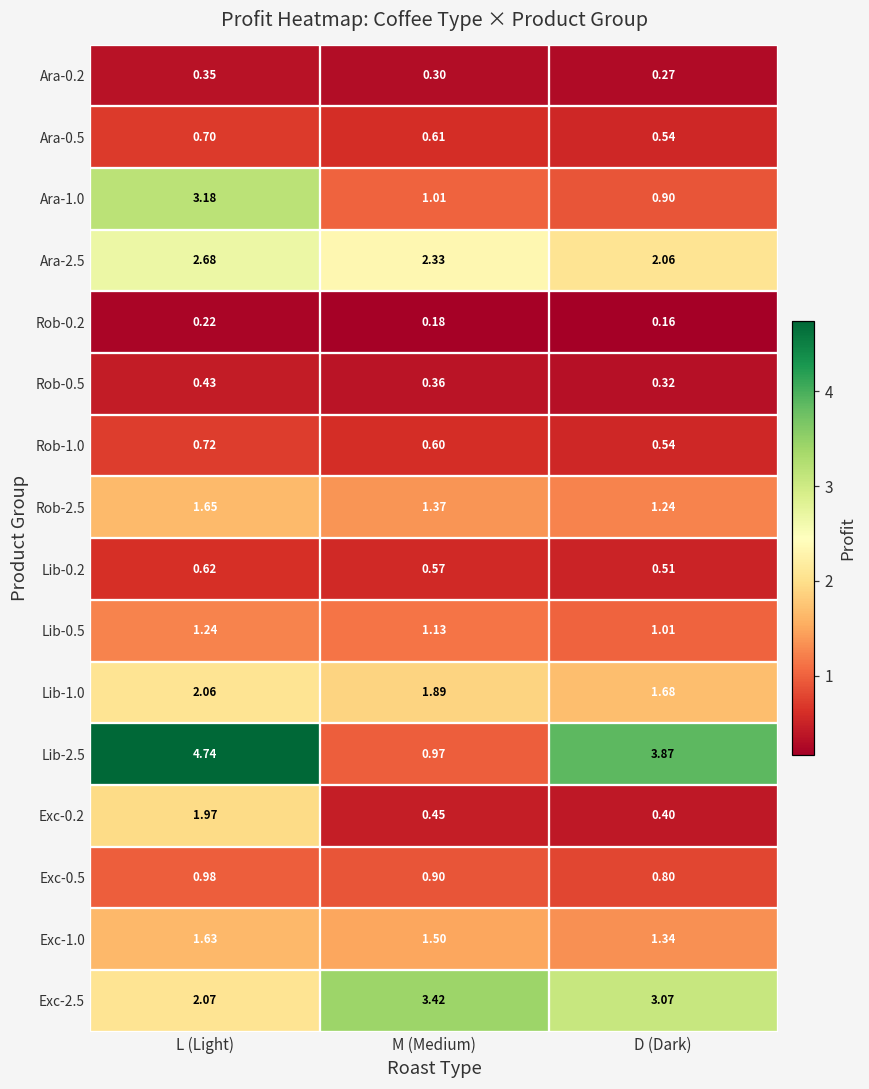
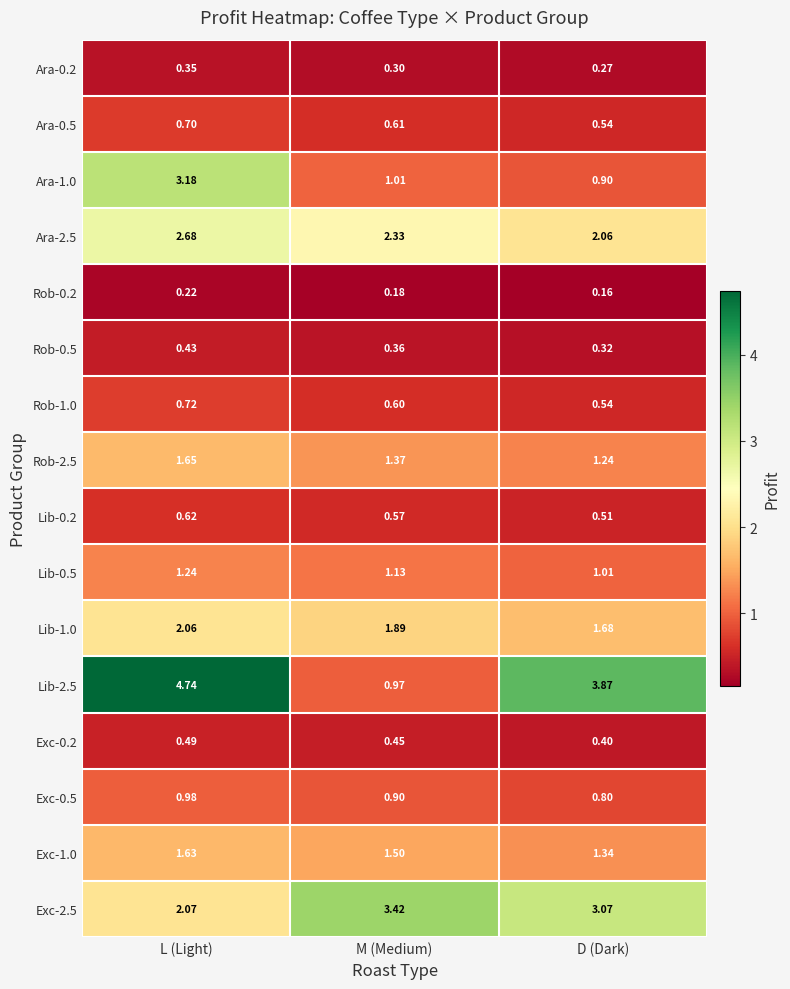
  {
    "Ara-0.2": {
      "L (Light)": 0.35,
      "M (Medium)": 0.30,
      "D (Dark)": 0.27
    },
    "Ara-0.5": {
      "L (Light)": 0.70,
      "M (Medium)": 0.61,
      "D (Dark)": 0.54
    },
    "Ara-1.0": {
      "L (Light)": 3.18,
      "M (Medium)": 1.01,
      "D (Dark)": 0.90
    },
    "Ara-2.5": {
      "L (Light)": 2.68,
      "M (Medium)": 2.33,
      "D (Dark)": 2.06
    },
    "Rob-0.2": {
      "L (Light)": 0.22,
      "M (Medium)": 0.18,
      "D (Dark)": 0.16
    },
    "Rob-0.5": {
      "L (Light)": 0.43,
      "M (Medium)": 0.36,
      "D (Dark)": 0.32
    },
    "Rob-1.0": {
      "L (Light)": 0.72,
      "M (Medium)": 0.60,
      "D (Dark)": 0.54
    },
    "Rob-2.5": {
      "L (Light)": 1.65,
      "M (Medium)": 1.37,
      "D (Dark)": 1.24
    },
    "Lib-0.2": {
      "L (Light)": 0.62,
      "M (Medium)": 0.57,
      "D (Dark)": 0.51
    },
    "Lib-0.5": {
      "L (Light)": 1.24,
      "M (Medium)": 1.13,
      "D (Dark)": 1.01
    },
    "Lib-1.0": {
      "L (Light)": 2.06,
      "M (Medium)": 1.89,
      "D (Dark)": 1.68
    },
    "Lib-2.5": {
      "L (Light)": 4.74,
      "M (Medium)": 0.97,
      "D (Dark)": 3.87
    },
    "Exc-0.2": {
-     "L (Light)": 1.97,
+     "L (Light)": 0.49,
      "M (Medium)": 0.45,
      "D (Dark)": 0.40
    },
    "Exc-0.5": {
      "L (Light)": 0.98,
      "M (Medium)": 0.90,
      "D (Dark)": 0.80
    },
    "Exc-1.0": {
      "L (Light)": 1.63,
      "M (Medium)": 1.50,
      "D (Dark)": 1.34
    },
    "Exc-2.5": {
      "L (Light)": 2.07,
      "M (Medium)": 3.42,
      "D (Dark)": 3.07
    }
  }
